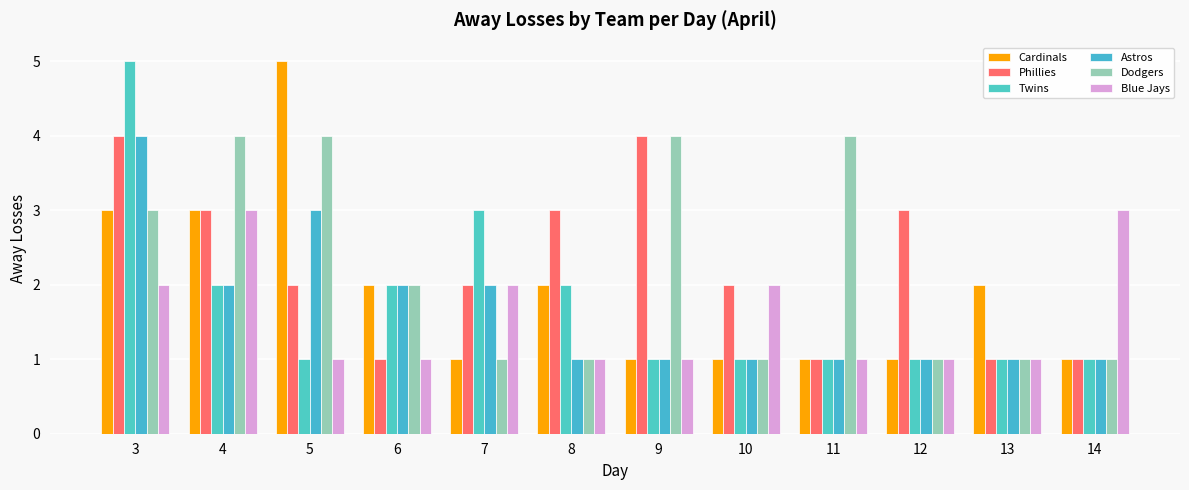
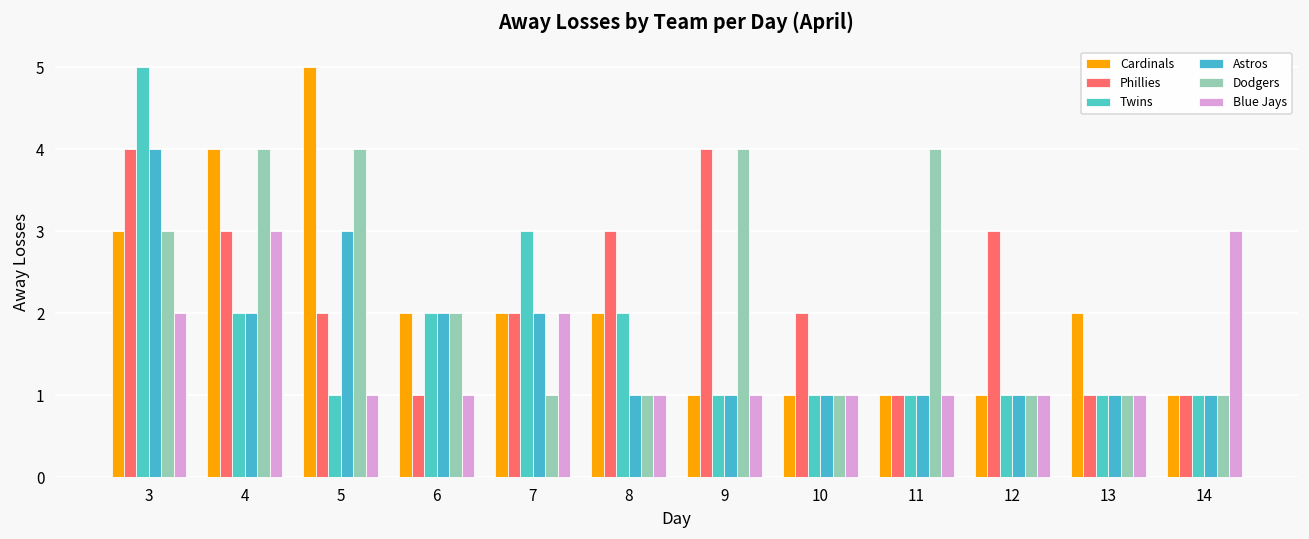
  {
    "Cardinals": {
      "3": 3,
-     "4": 3,
+     "4": 4,
      "5": 5,
      "6": 2,
-     "7": 1,
+     "7": 2,
      "8": 2,
      "9": 1,
      "10": 1,
      "11": 1,
      "12": 1,
      "13": 2,
      "14": 1
    },
    "Phillies": {
      "3": 4,
      "4": 3,
      "5": 2,
      "6": 1,
      "7": 2,
      "8": 3,
      "9": 4,
      "10": 2,
      "11": 1,
      "12": 3,
      "13": 1,
      "14": 1
    },
    "Dodgers": {
      "3": 3,
      "4": 4,
      "5": 4,
      "6": 2,
      "7": 1,
      "8": 1,
      "9": 4,
      "10": 1,
      "11": 4,
      "12": 1,
      "13": 1,
      "14": 1
    },
    "Blue Jays": {
      "3": 2,
      "4": 3,
      "5": 1,
      "6": 1,
      "7": 2,
      "8": 1,
      "9": 1,
-     "10": 2,
+     "10": 1,
      "11": 1,
      "12": 1,
      "13": 1,
      "14": 3
    }
  }
